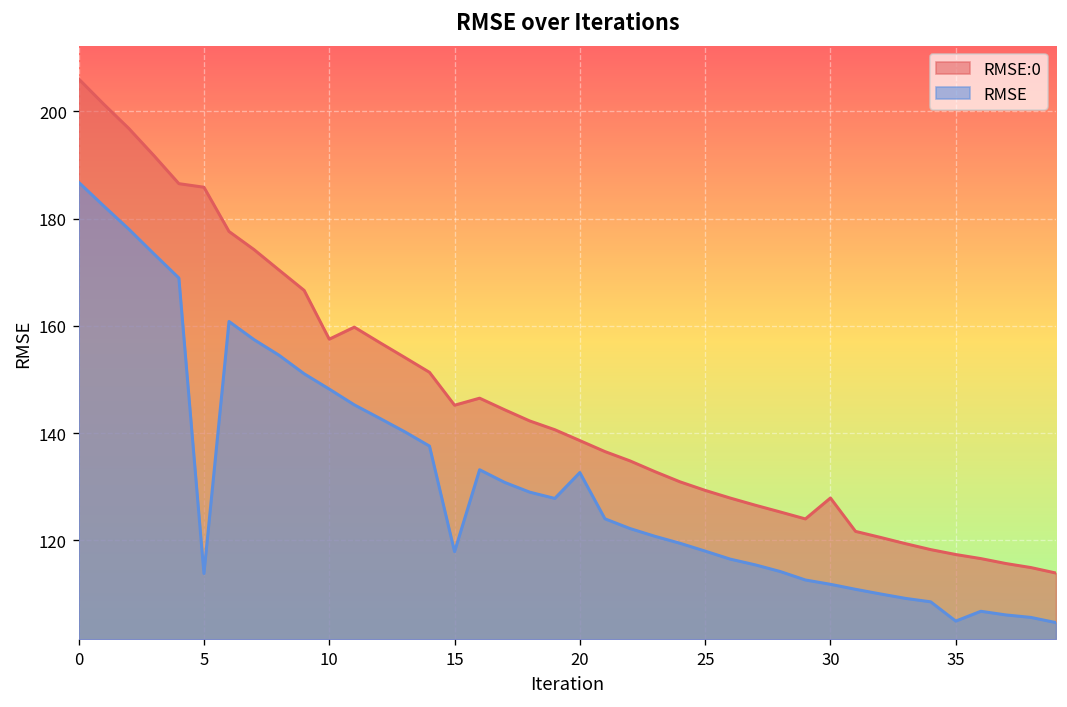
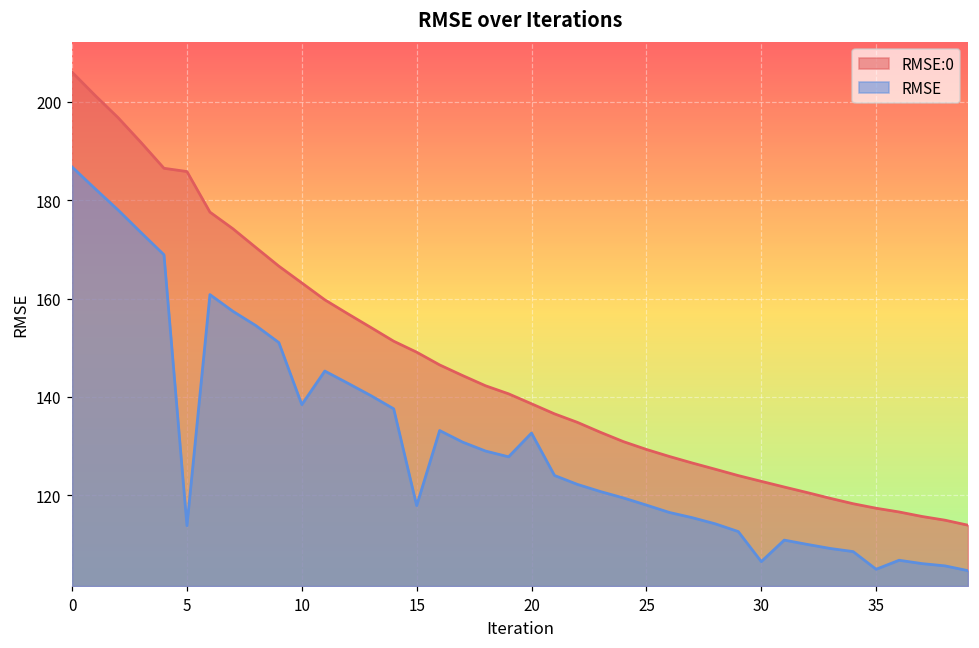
  {
    "RMSE:0": {
      "0": 206,
      "5": 186,
-     "10": 158,
-     "15": 145,
+     "10": 163,
+     "15": 149,
      "20": 139,
      "25": 129,
-     "30": 128,
+     "30": 123,
      "35": 117
    },
    "RMSE": {
      "0": 187,
      "5": 114,
-     "10": 148,
+     "10": 138,
      "15": 118,
      "20": 133,
      "25": 118,
-     "30": 112,
+     "30": 107,
      "35": 105
    }
  }
